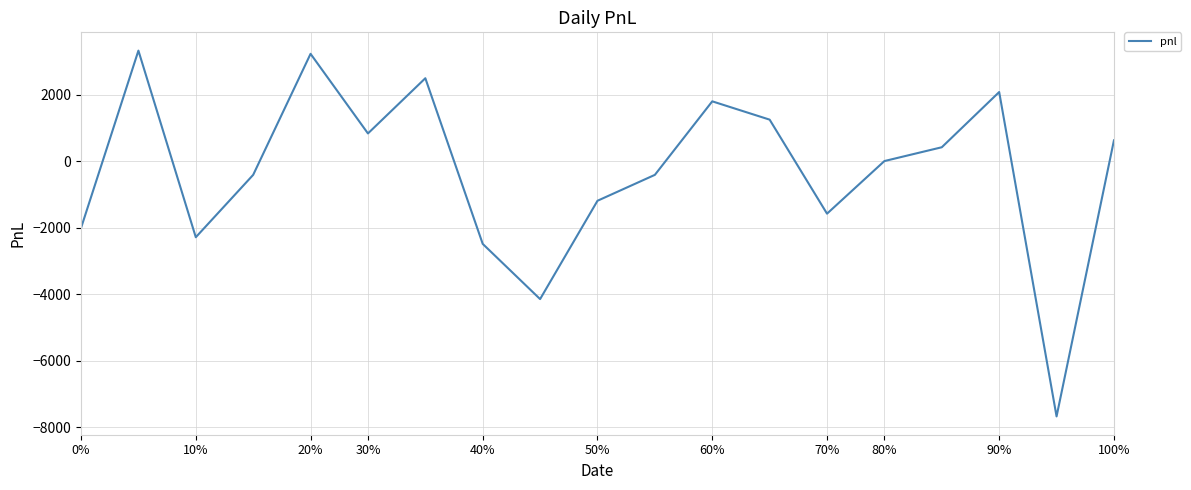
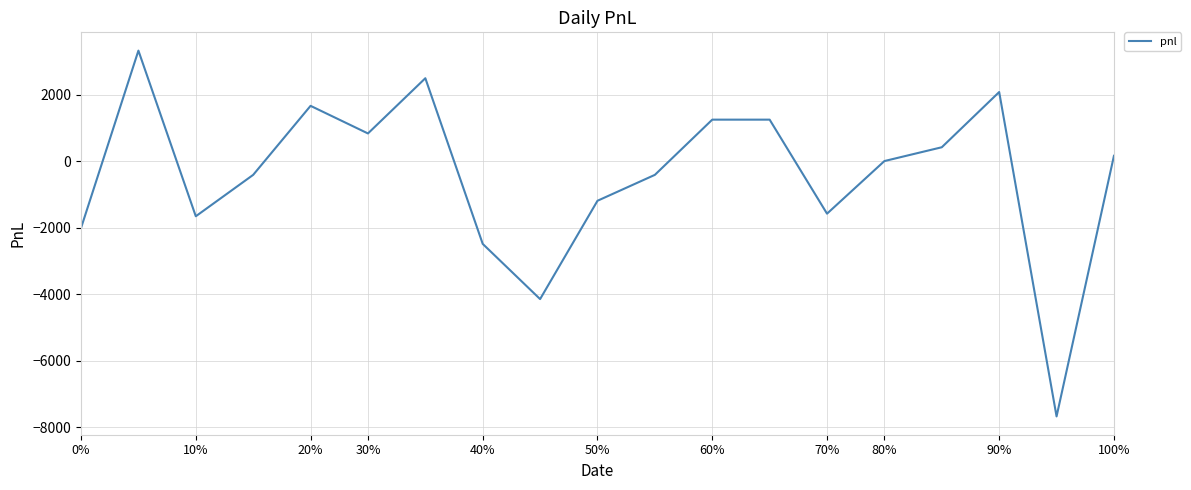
  {
    "0%": -2000,
-   "10%": -2300,
-   "20%": 3200,
+   "10%": -1700,
+   "20%": 1700,
    "30%": 800,
    "40%": -2500,
    "50%": -1200,
-   "60%": 1800,
+   "60%": 1200,
    "70%": -1600,
    "80%": 0,
    "90%": 2100,
-   "100%": 600
+   "100%": 200
  }
